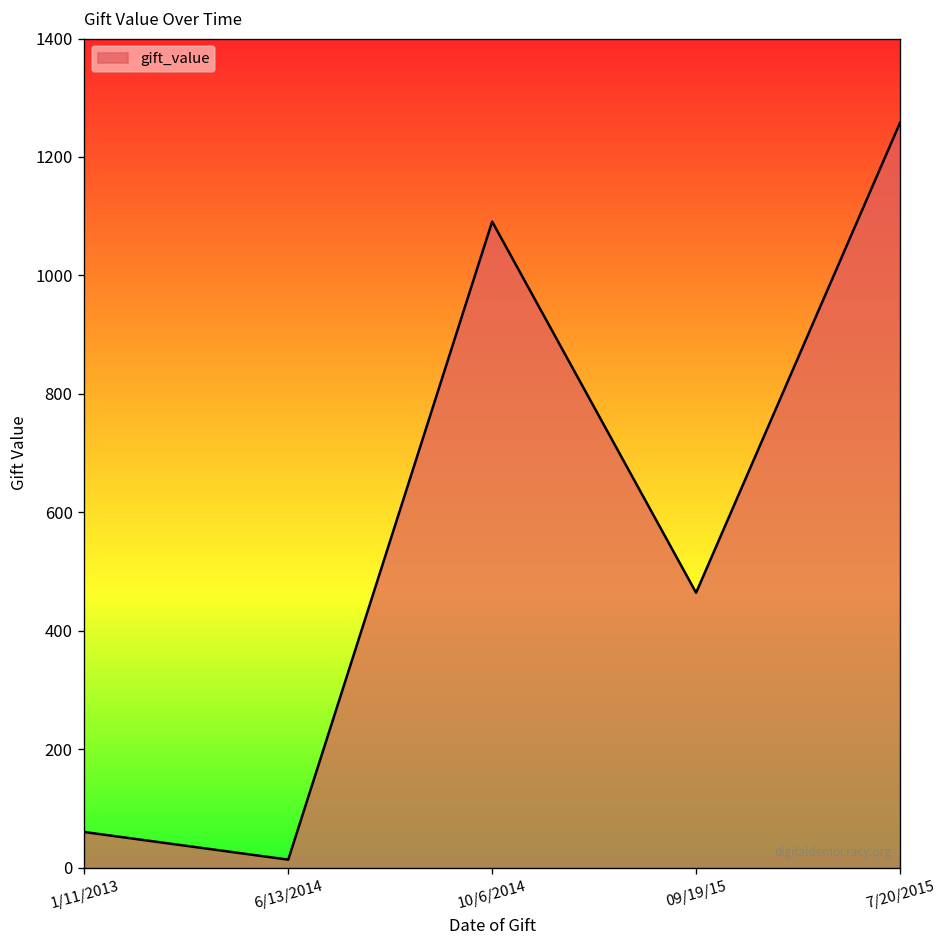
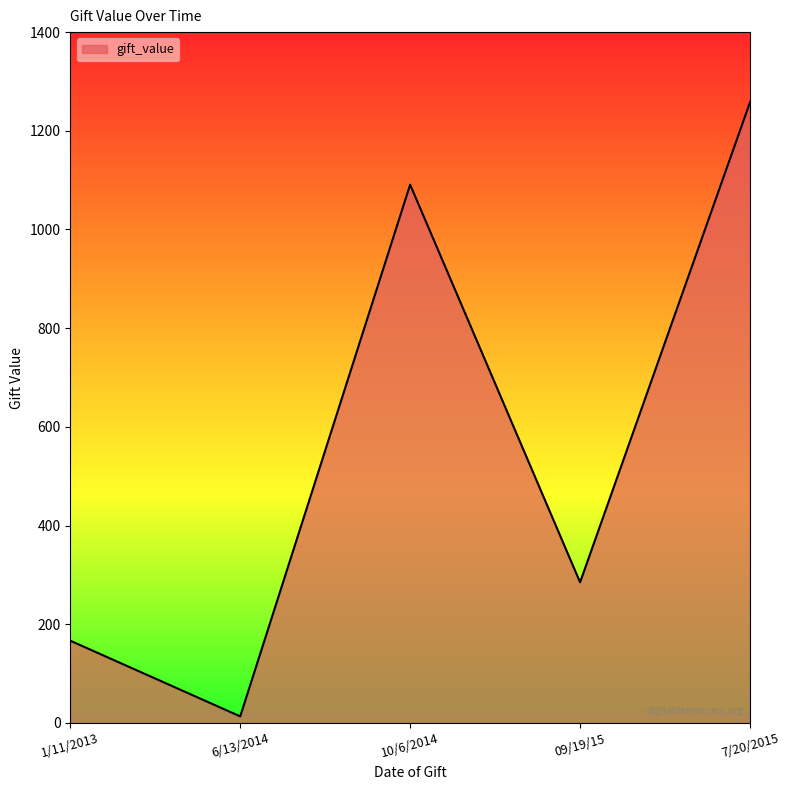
  {
-   "1/11/2013": 60,
+   "1/11/2013": 170,
    "10/6/2014": 1090,
-   "09/19/15": 460,
+   "09/19/15": 290,
    "7/20/2015": 1260
  }
